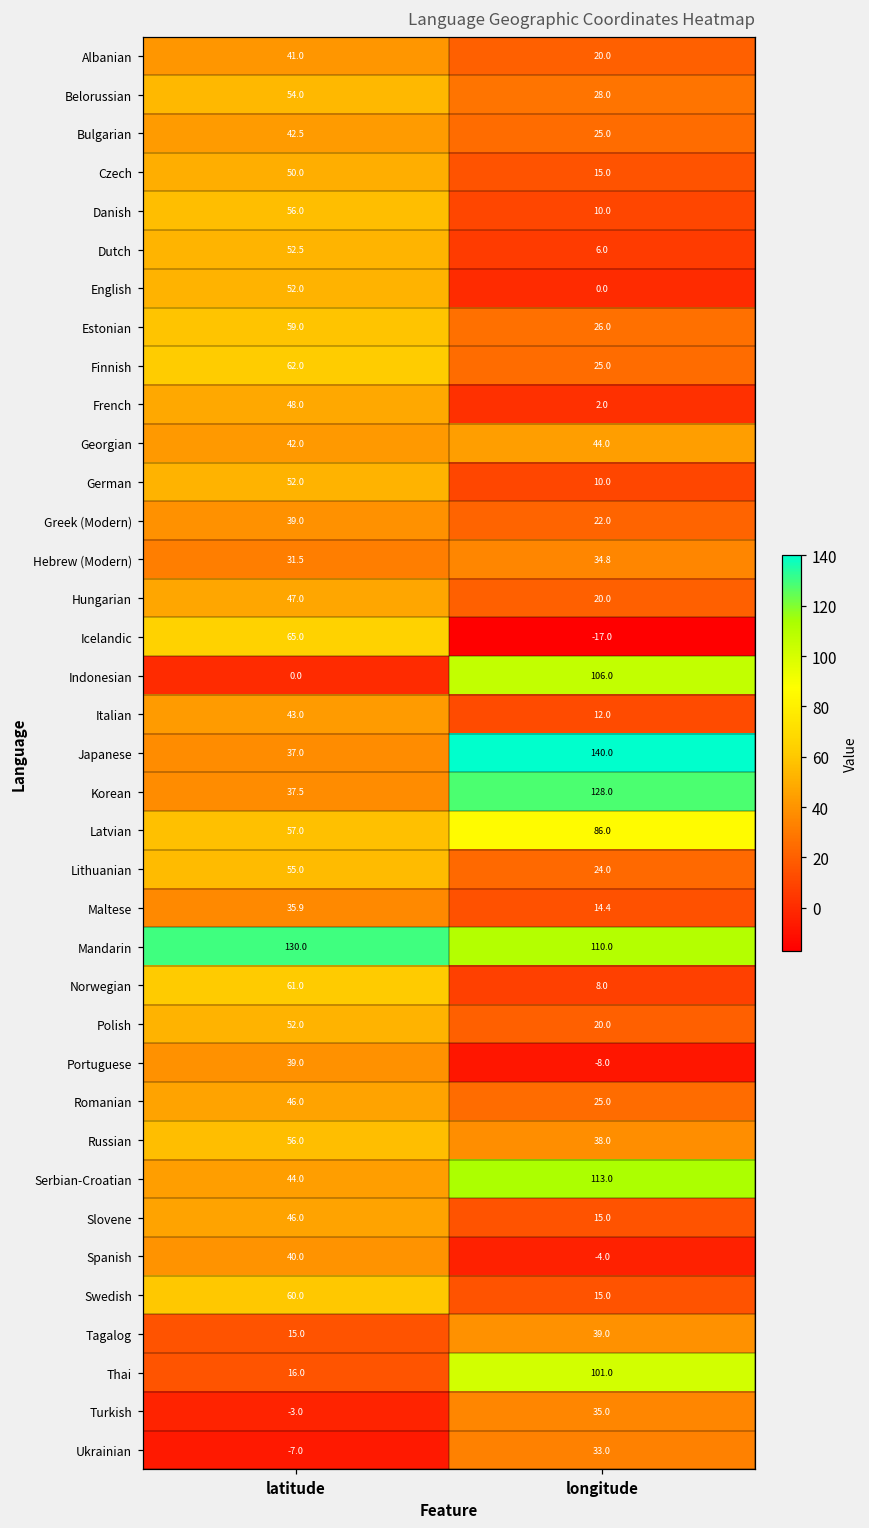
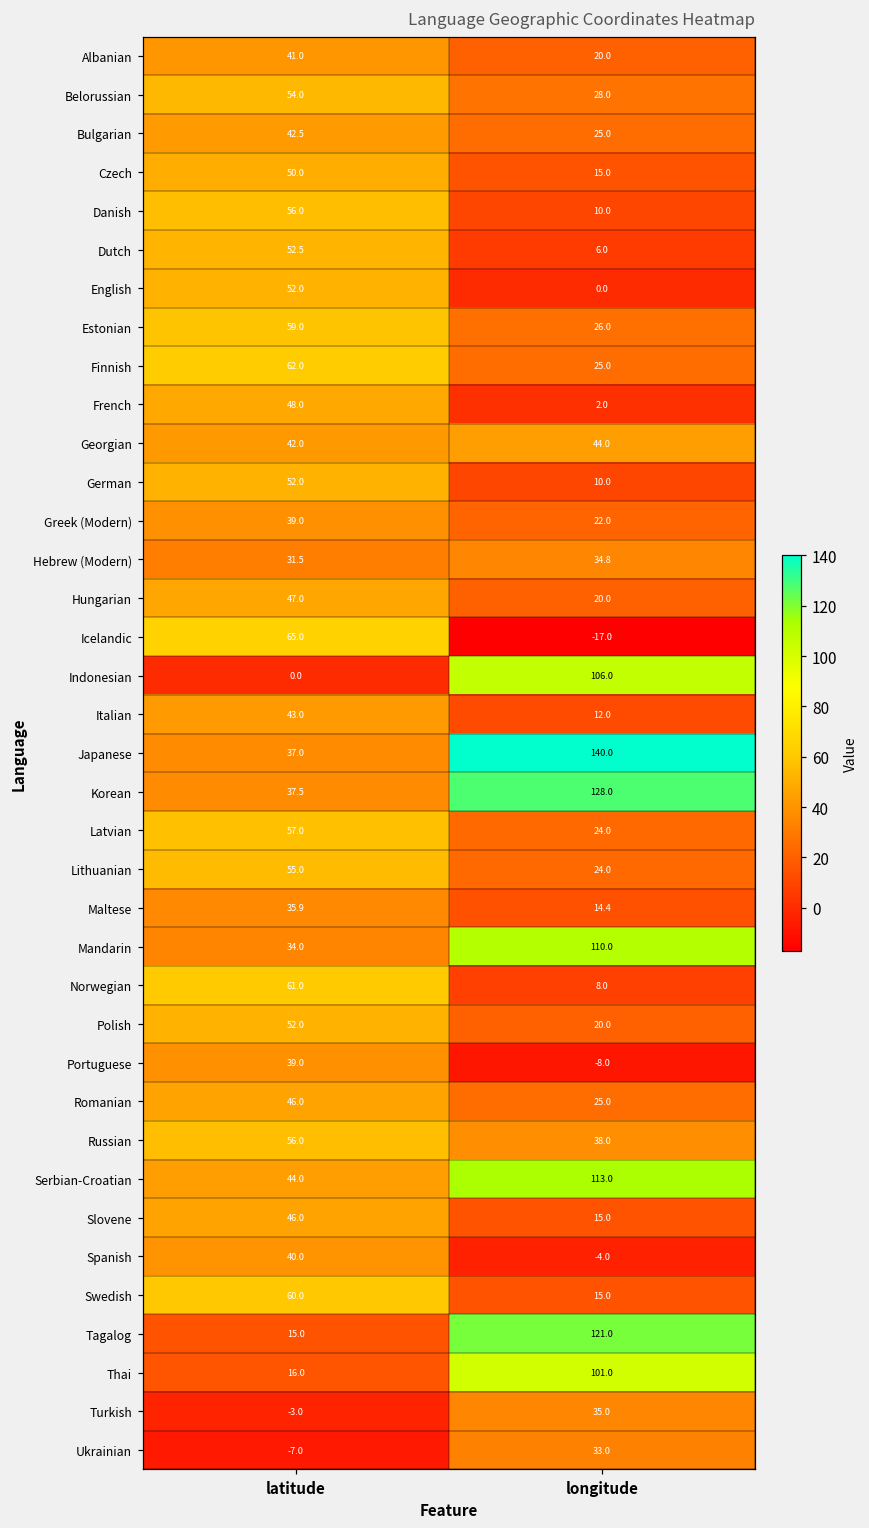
  {
    "Albanian": {
      "latitude": 41.0,
      "longitude": 20.0
    },
    "Belorussian": {
      "latitude": 54.0,
      "longitude": 28.0
    },
    "Bulgarian": {
      "latitude": 42.5,
      "longitude": 25.0
    },
    "Czech": {
      "latitude": 50.0,
      "longitude": 15.0
    },
    "Danish": {
      "latitude": 56.0,
      "longitude": 10.0
    },
    "Dutch": {
      "latitude": 52.5,
      "longitude": 6.0
    },
    "English": {
      "latitude": 52.0,
      "longitude": 0.0
    },
    "Estonian": {
      "latitude": 59.0,
      "longitude": 26.0
    },
    "Finnish": {
      "latitude": 62.0,
      "longitude": 25.0
    },
    "French": {
      "latitude": 48.0,
      "longitude": 2.0
    },
    "Georgian": {
      "latitude": 42.0,
      "longitude": 44.0
    },
    "German": {
      "latitude": 52.0,
      "longitude": 10.0
    },
    "Greek (Modern)": {
      "latitude": 39.0,
      "longitude": 22.0
    },
    "Hebrew (Modern)": {
      "latitude": 31.5,
      "longitude": 34.8
    },
    "Hungarian": {
      "latitude": 47.0,
      "longitude": 20.0
    },
    "Icelandic": {
      "latitude": 65.0,
      "longitude": -17.0
    },
    "Indonesian": {
      "latitude": 0.0,
      "longitude": 106.0
    },
    "Italian": {
      "latitude": 43.0,
      "longitude": 12.0
    },
    "Japanese": {
      "latitude": 37.0,
      "longitude": 140.0
    },
    "Korean": {
      "latitude": 37.5,
      "longitude": 128.0
    },
    "Latvian": {
      "latitude": 57.0,
-     "longitude": 86.0
+     "longitude": 24.0
    },
    "Lithuanian": {
      "latitude": 55.0,
      "longitude": 24.0
    },
    "Maltese": {
      "latitude": 35.9,
      "longitude": 14.4
    },
    "Mandarin": {
-     "latitude": 130.0,
+     "latitude": 34.0,
      "longitude": 110.0
    },
    "Norwegian": {
      "latitude": 61.0,
      "longitude": 8.0
    },
    "Polish": {
      "latitude": 52.0,
      "longitude": 20.0
    },
    "Portuguese": {
      "latitude": 39.0,
      "longitude": -8.0
    },
    "Romanian": {
      "latitude": 46.0,
      "longitude": 25.0
    },
    "Russian": {
      "latitude": 56.0,
      "longitude": 38.0
    },
    "Serbian-Croatian": {
      "latitude": 44.0,
      "longitude": 113.0
    },
    "Slovene": {
      "latitude": 46.0,
      "longitude": 15.0
    },
    "Spanish": {
      "latitude": 40.0,
      "longitude": -4.0
    },
    "Swedish": {
      "latitude": 60.0,
      "longitude": 15.0
    },
    "Tagalog": {
      "latitude": 15.0,
-     "longitude": 39.0
+     "longitude": 121.0
    },
    "Thai": {
      "latitude": 16.0,
      "longitude": 101.0
    },
    "Turkish": {
      "latitude": -3.0,
      "longitude": 35.0
    },
    "Ukrainian": {
      "latitude": -7.0,
      "longitude": 33.0
    }
  }
